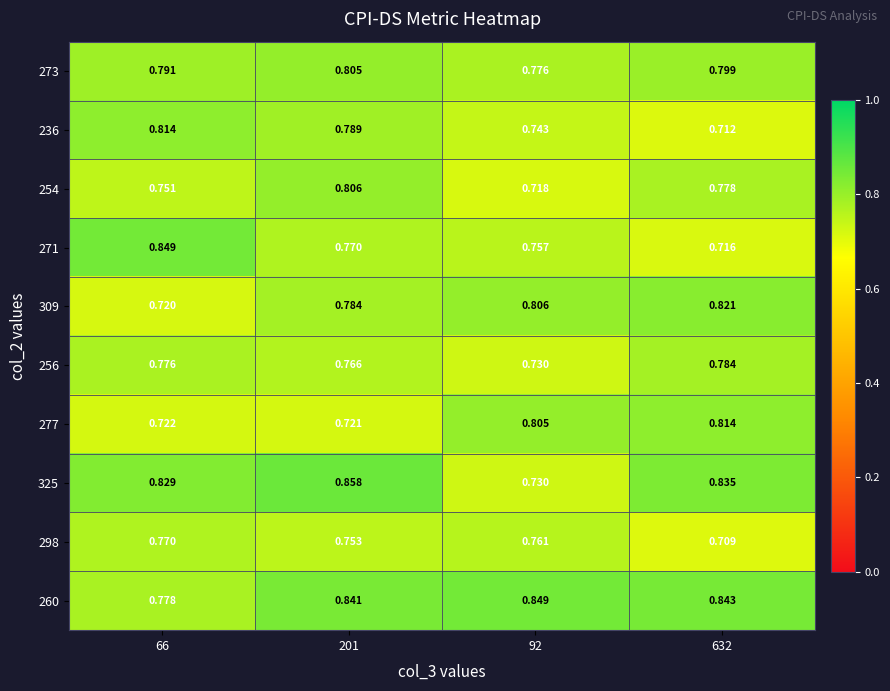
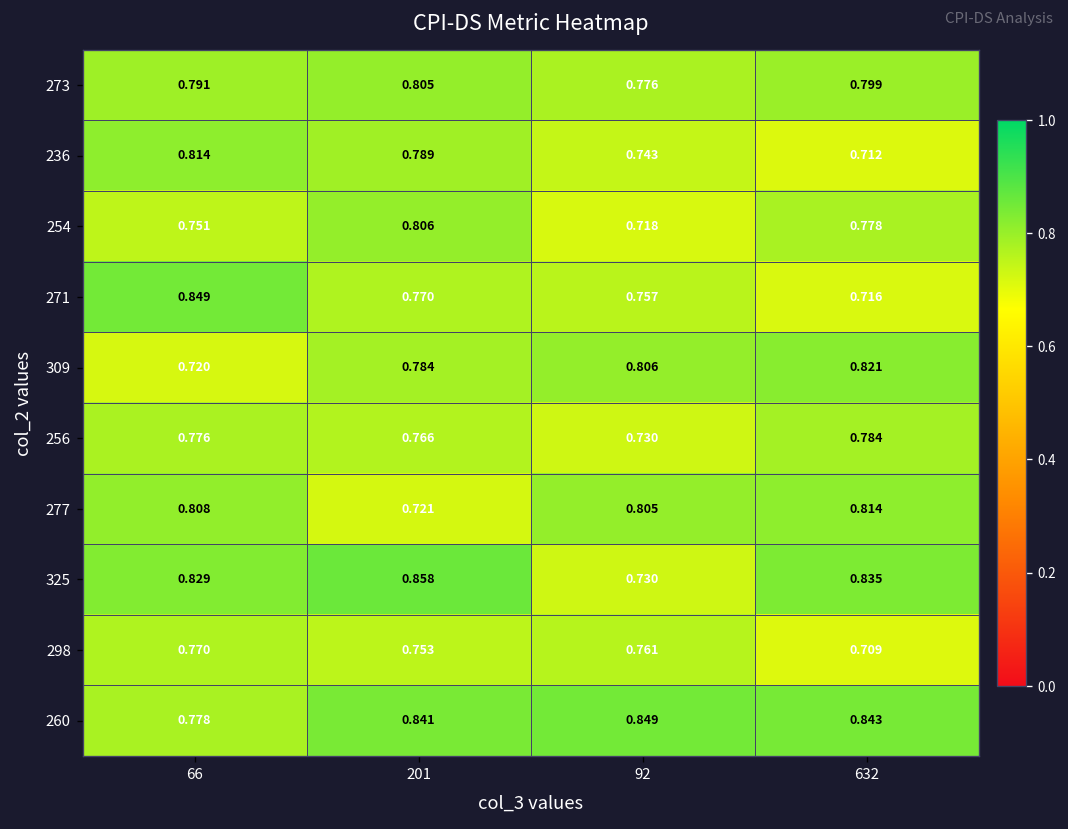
  {
    "273": {
      "66": 0.791,
      "201": 0.805,
      "92": 0.776,
      "632": 0.799
    },
    "236": {
      "66": 0.814,
      "201": 0.789,
      "92": 0.743,
      "632": 0.712
    },
    "254": {
      "66": 0.751,
      "201": 0.806,
      "92": 0.718,
      "632": 0.778
    },
    "271": {
      "66": 0.849,
      "201": 0.770,
      "92": 0.757,
      "632": 0.716
    },
    "309": {
      "66": 0.720,
      "201": 0.784,
      "92": 0.806,
      "632": 0.821
    },
    "256": {
      "66": 0.776,
      "201": 0.766,
      "92": 0.730,
      "632": 0.784
    },
    "277": {
-     "66": 0.722,
+     "66": 0.808,
      "201": 0.721,
      "92": 0.805,
      "632": 0.814
    },
    "325": {
      "66": 0.829,
      "201": 0.858,
      "92": 0.730,
      "632": 0.835
    },
    "298": {
      "66": 0.770,
      "201": 0.753,
      "92": 0.761,
      "632": 0.709
    },
    "260": {
      "66": 0.778,
      "201": 0.841,
      "92": 0.849,
      "632": 0.843
    }
  }
